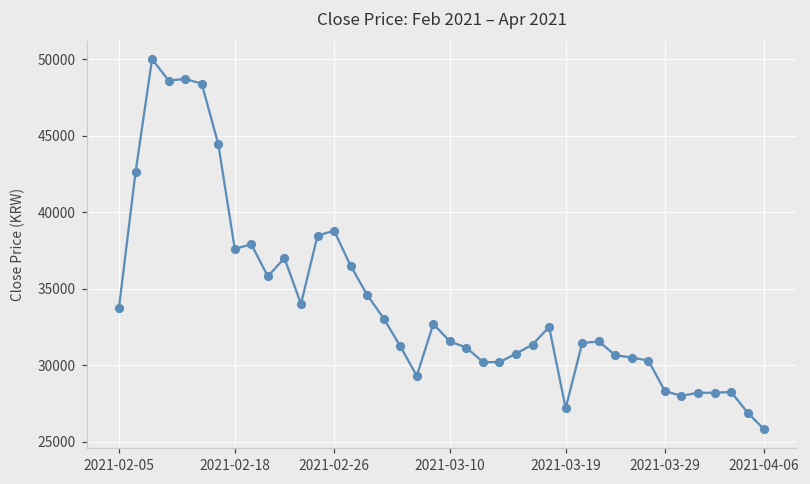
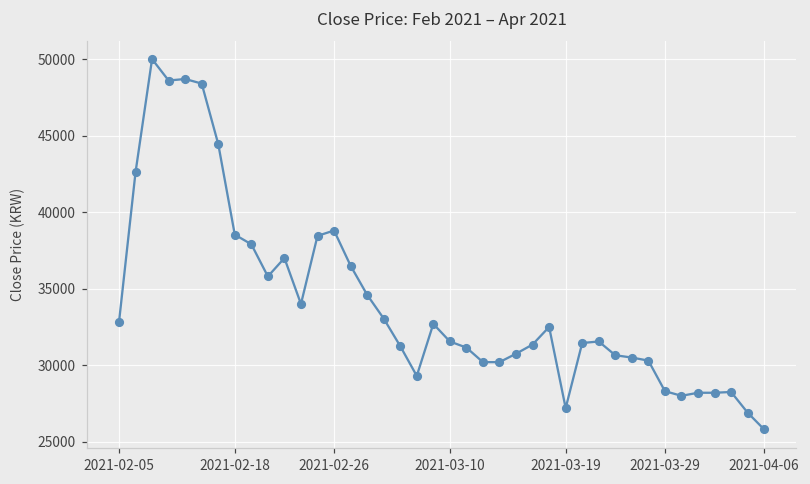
  {
-   "2021-02-05": 33800,
-   "2021-02-18": 37600,
+   "2021-02-05": 32800,
+   "2021-02-18": 38500,
    "2021-02-26": 38800,
    "2021-03-10": 31600,
    "2021-03-19": 27200,
    "2021-03-29": 28300,
    "2021-04-06": 25800
  }
